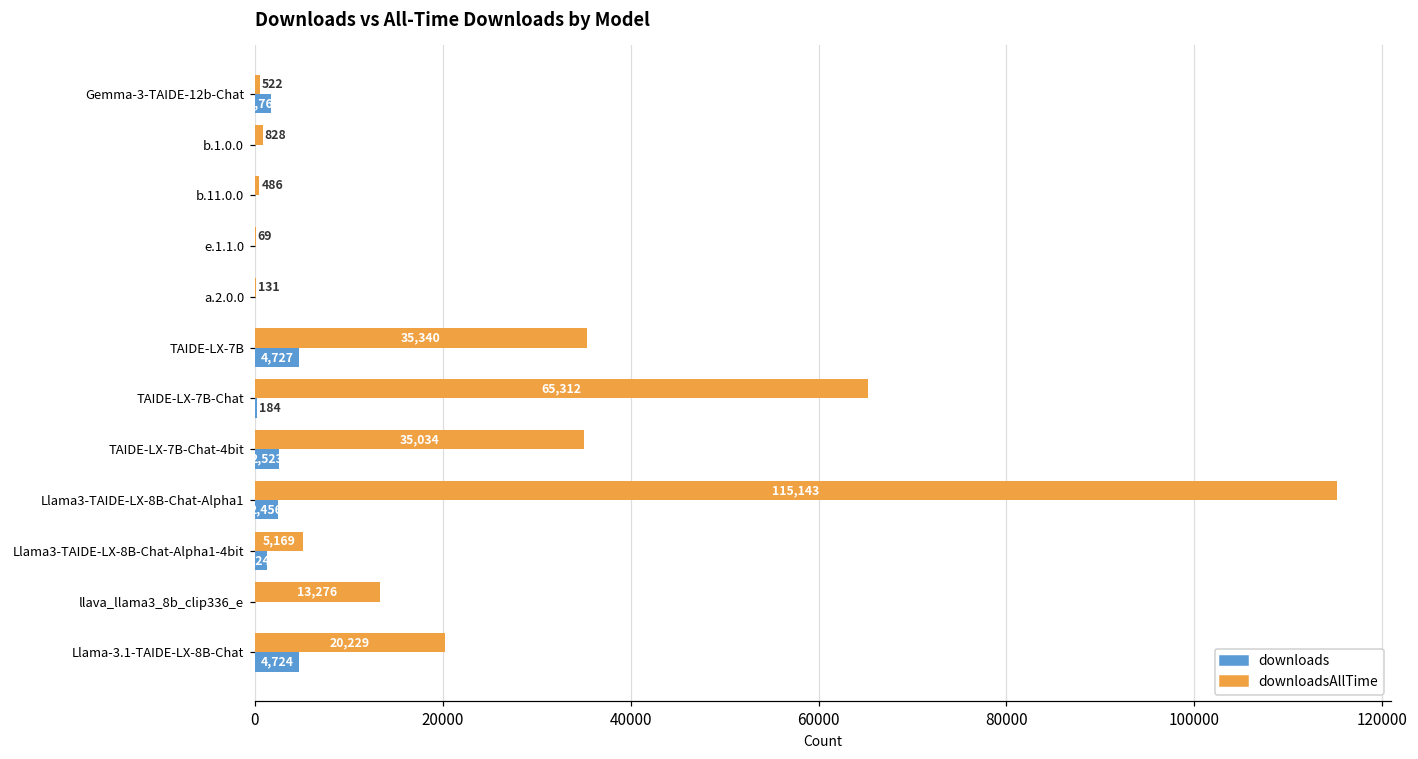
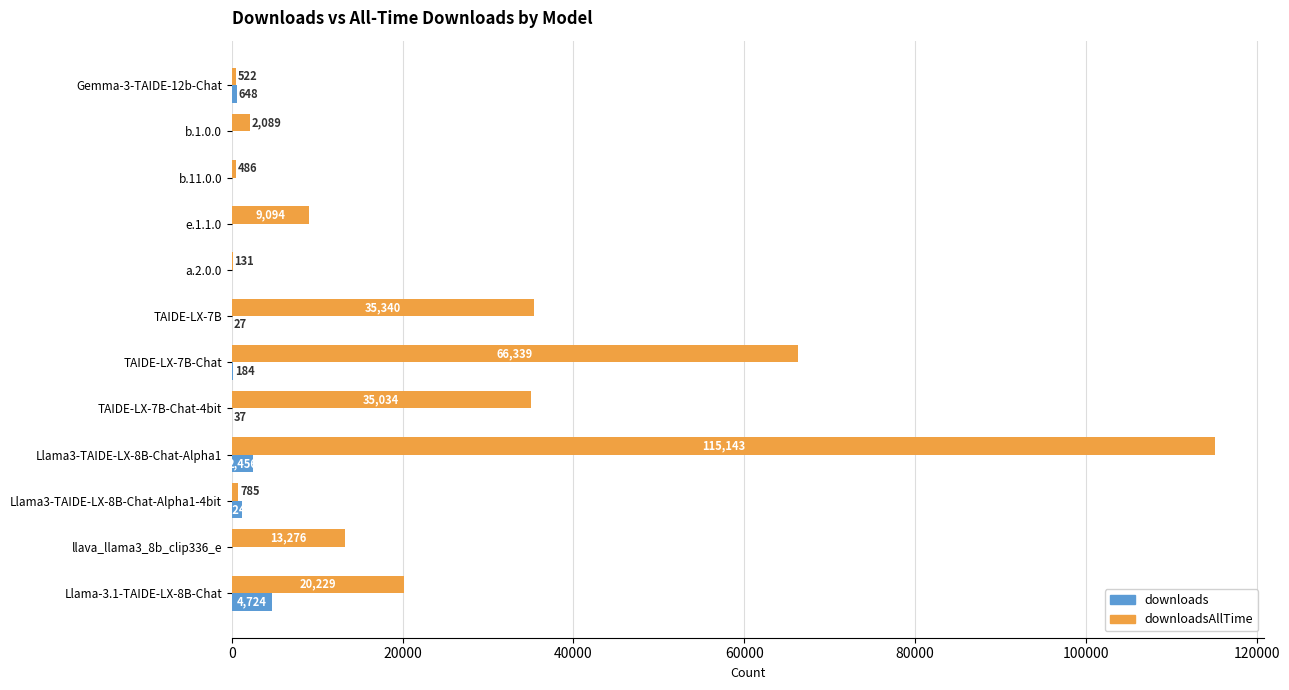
  {
    "downloads": {
-     "Gemma-3-TAIDE-12b-Chat": "2000",
-     "TAIDE-LX-7B": "4,727",
+     "Gemma-3-TAIDE-12b-Chat": "1000",
+     "TAIDE-LX-7B": "27",
      "TAIDE-LX-7B-Chat": "184",
-     "TAIDE-LX-7B-Chat-4bit": "2,523",
+     "TAIDE-LX-7B-Chat-4bit": "37",
      "Llama3-TAIDE-LX-8B-Chat-Alpha1": "2,456",
      "Llama-3.1-TAIDE-LX-8B-Chat": "4,724"
    },
    "downloadsAllTime": {
      "Gemma-3-TAIDE-12b-Chat": "522",
-     "b.1.0.0": "828",
+     "b.1.0.0": "2,089",
      "b.11.0.0": "486",
-     "e.1.1.0": "69",
+     "e.1.1.0": "9,094",
      "a.2.0.0": "131",
      "TAIDE-LX-7B": "35,340",
-     "TAIDE-LX-7B-Chat": "65,312",
+     "TAIDE-LX-7B-Chat": "66,339",
      "TAIDE-LX-7B-Chat-4bit": "35,034",
      "Llama3-TAIDE-LX-8B-Chat-Alpha1": "115,143",
-     "Llama3-TAIDE-LX-8B-Chat-Alpha1-4bit": "5,169",
+     "Llama3-TAIDE-LX-8B-Chat-Alpha1-4bit": "785",
      "llava_llama3_8b_clip336_e": "13,276",
      "Llama-3.1-TAIDE-LX-8B-Chat": "20,229"
    }
  }
